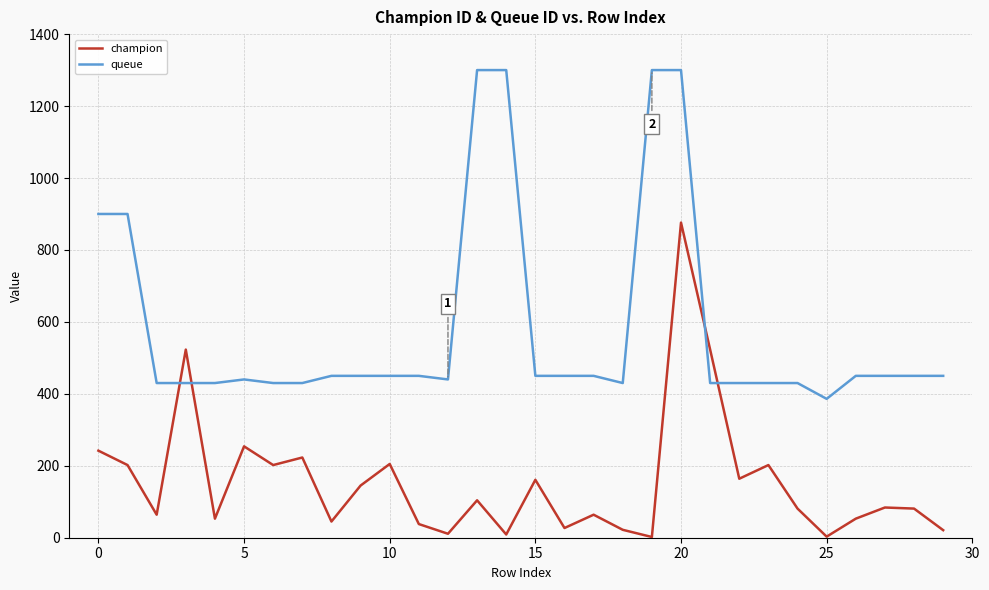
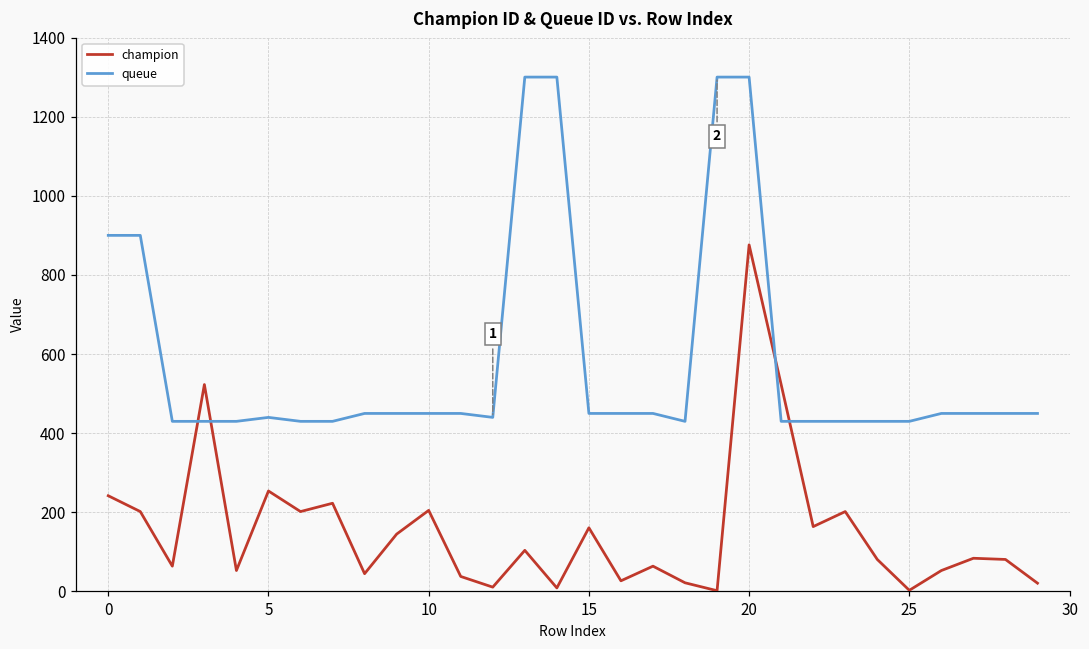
  {
    "champion": {
      "0": 240,
      "5": 250,
      "10": 210,
      "15": 160,
      "20": 880,
      "25": 0
    },
    "queue": {
      "0": 900,
      "5": 440,
      "10": 450,
      "15": 450,
      "20": 1300,
-     "25": 390
+     "25": 430
    }
  }
